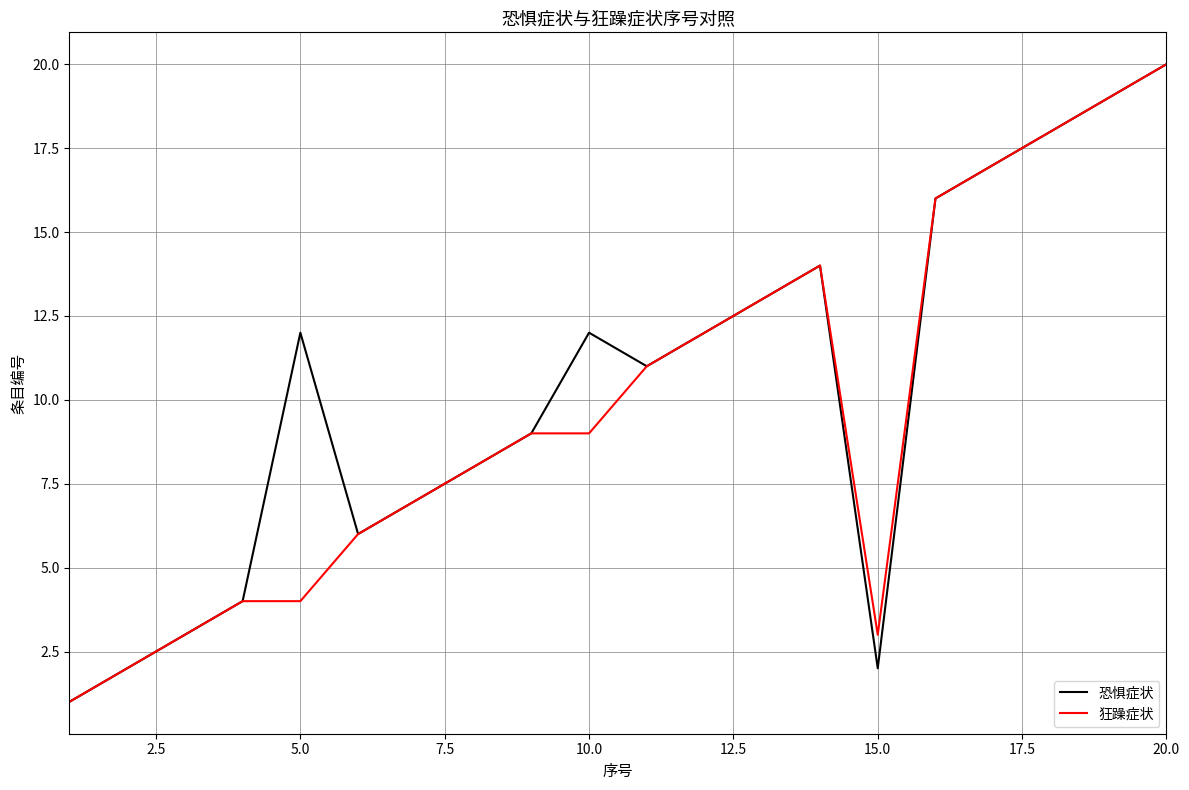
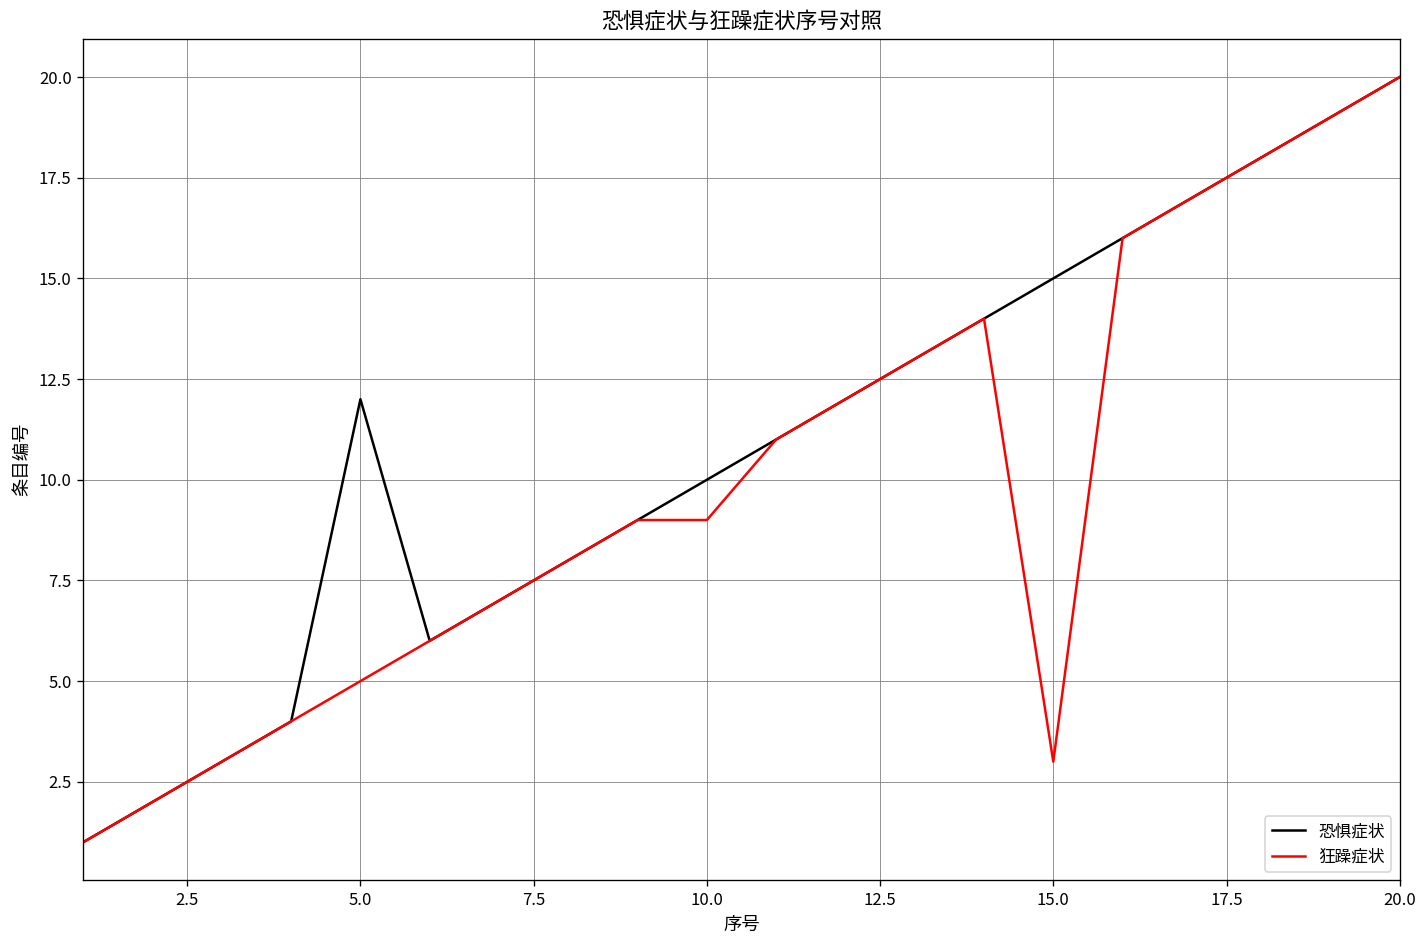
  {
    "恐惧症状": {
      "5.0": 12,
-     "10.0": 12,
-     "15.0": 2
+     "10.0": 10,
+     "15.0": 15
    },
    "狂躁症状": {
-     "5.0": 4,
+     "5.0": 5,
      "10.0": 9,
      "15.0": 3
    }
  }
